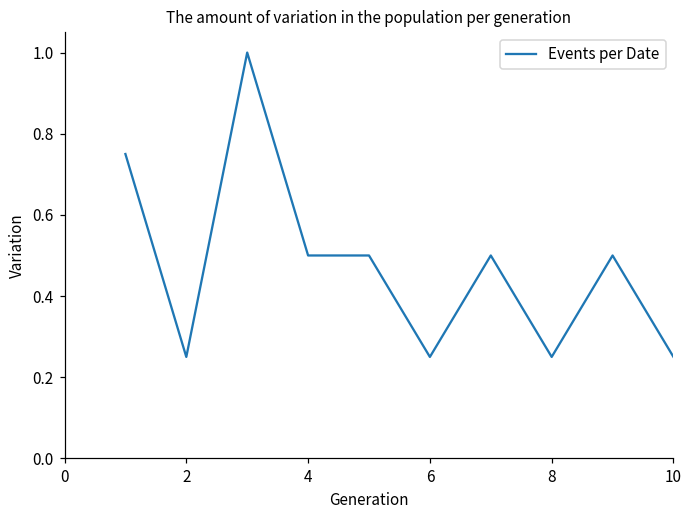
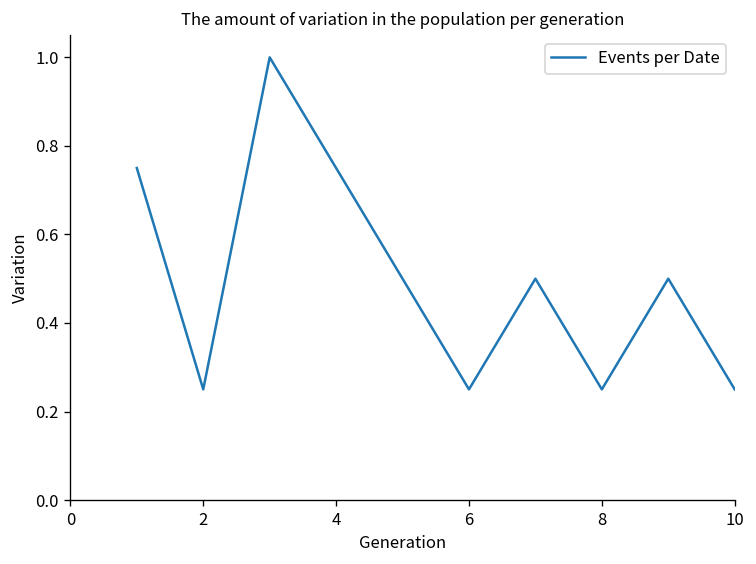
  {
    "2": 0.25,
-   "4": 0.50,
+   "4": 0.75,
    "6": 0.25,
    "8": 0.25,
    "10": 0.25
  }
